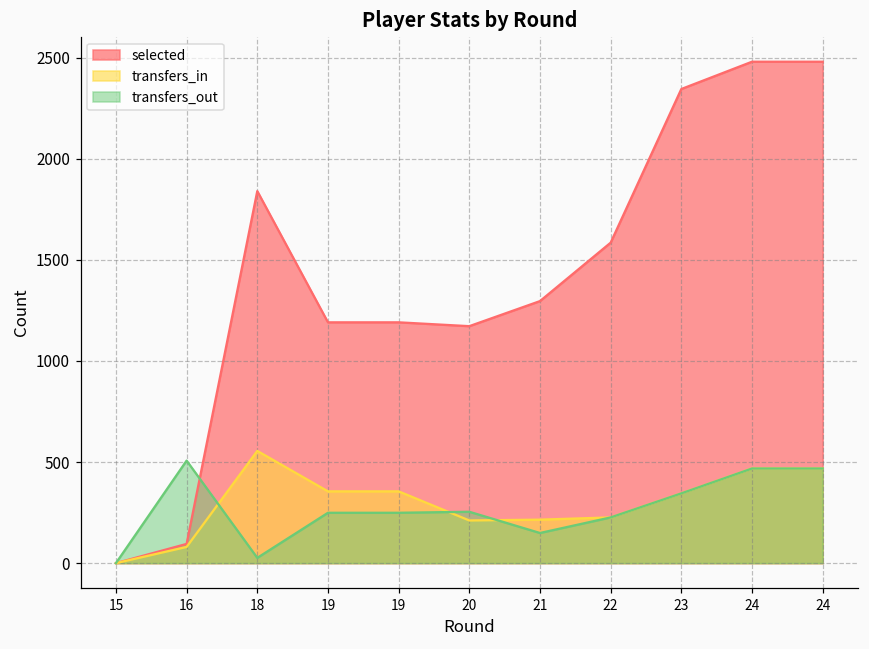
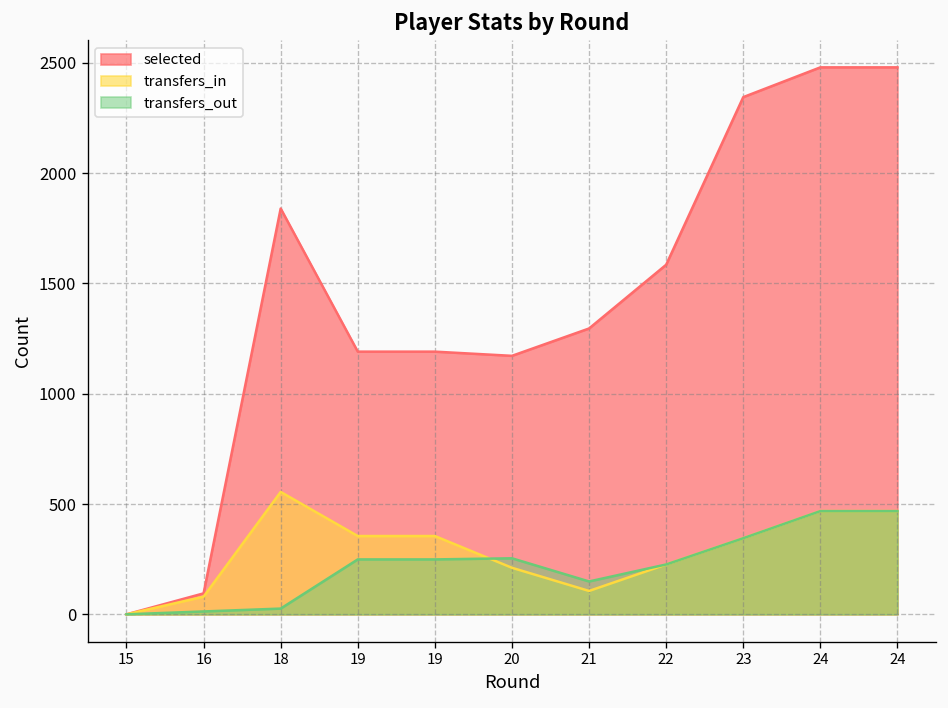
  {
    "selected": {
      "16": 100,
      "18": 1840,
      "20": 1170,
      "21": 1300,
      "22": 1590,
      "23": 2350
    },
    "transfers_in": {
      "16": 80,
      "18": 560,
      "20": 210,
-     "21": 220
+     "21": 110
    },
    "transfers_out": {
-     "16": 510,
+     "16": 10,
      "18": 30,
      "20": 250,
      "21": 150
    }
  }
